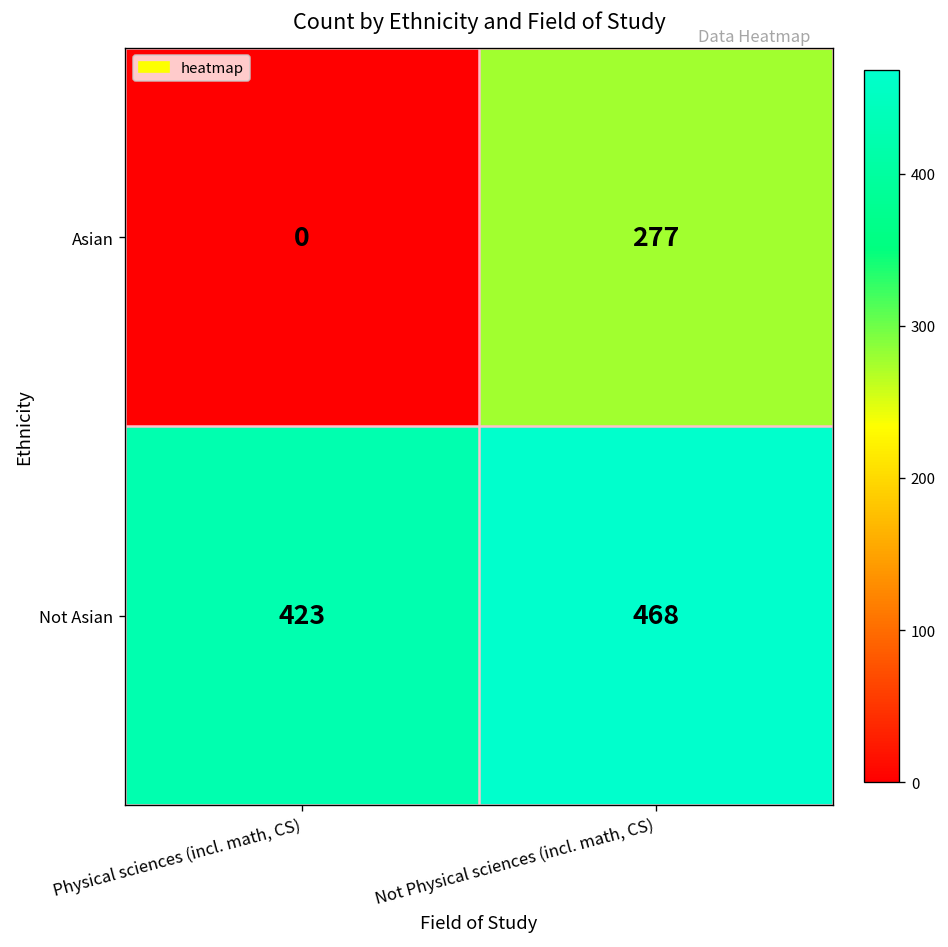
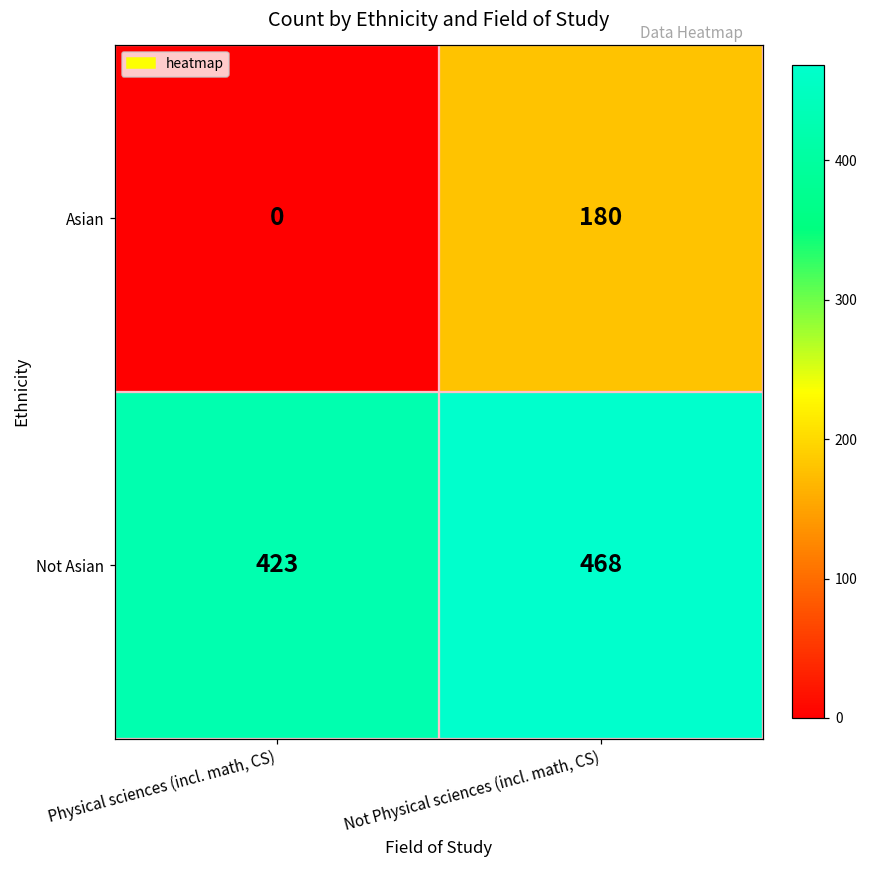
  {
    "Asian": {
      "Physical sciences (incl. math, CS)": 0,
-     "Not Physical sciences (incl. math, CS)": 277
+     "Not Physical sciences (incl. math, CS)": 180
    },
    "Not Asian": {
      "Physical sciences (incl. math, CS)": 423,
      "Not Physical sciences (incl. math, CS)": 468
    }
  }
